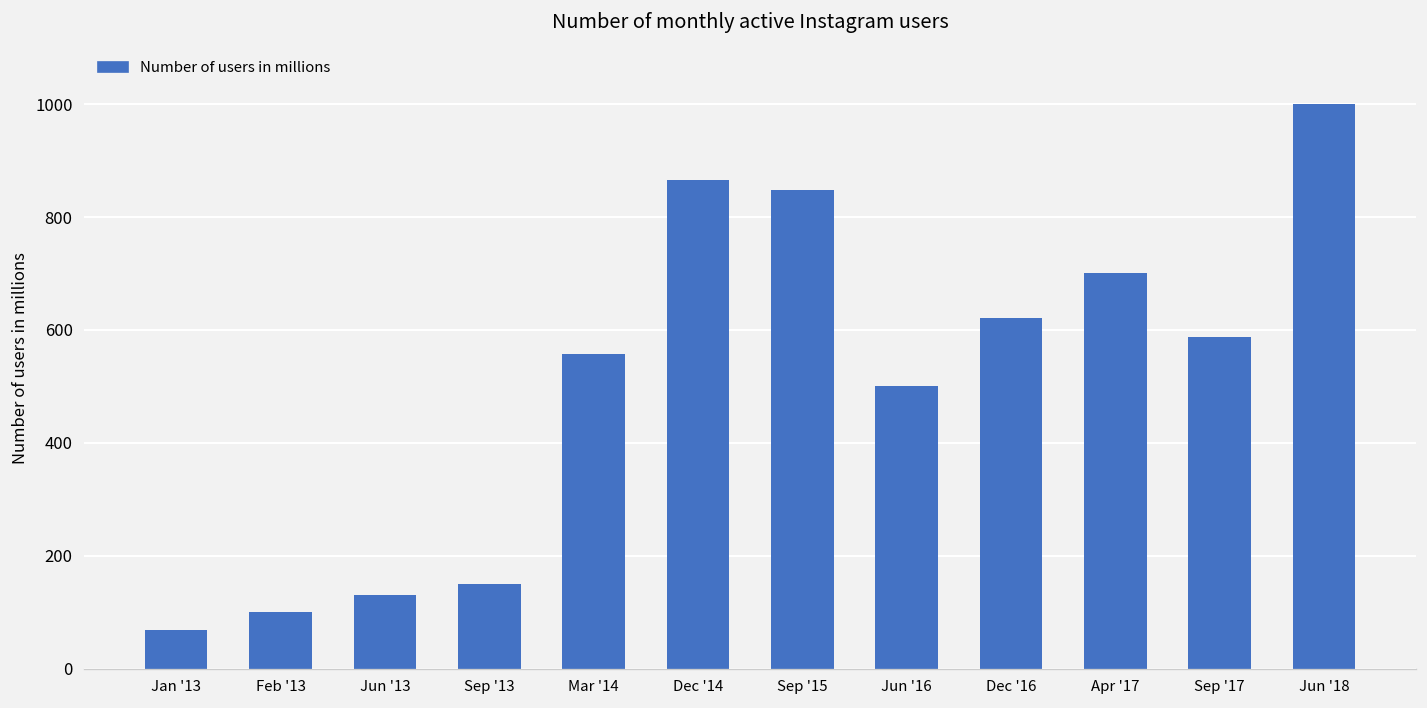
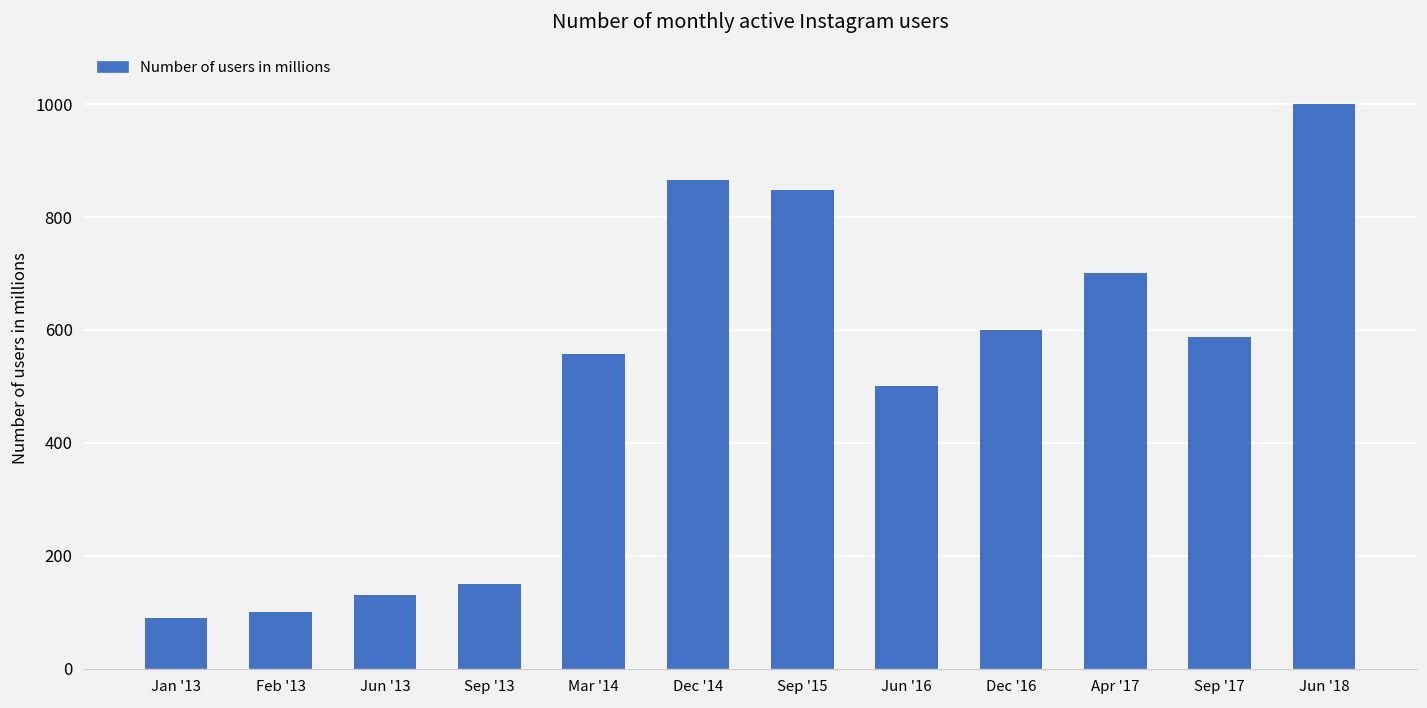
  {
-   "Jan '13": 70,
+   "Jan '13": 90,
    "Feb '13": 100,
    "Jun '13": 130,
    "Sep '13": 150,
    "Mar '14": 560,
    "Dec '14": 870,
    "Sep '15": 850,
    "Jun '16": 500,
-   "Dec '16": 620,
+   "Dec '16": 600,
    "Apr '17": 700,
    "Sep '17": 590,
    "Jun '18": 1000
  }
